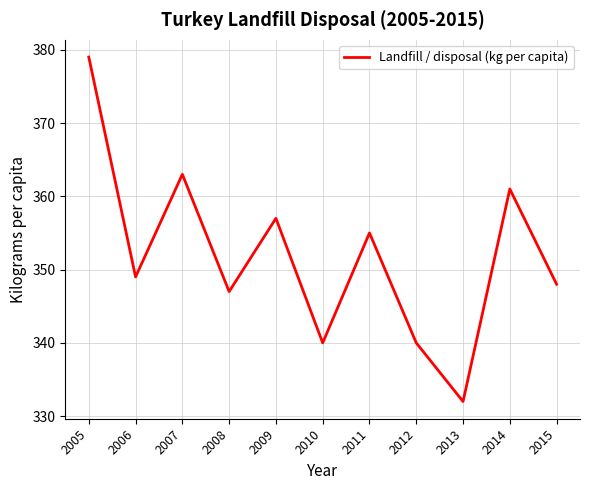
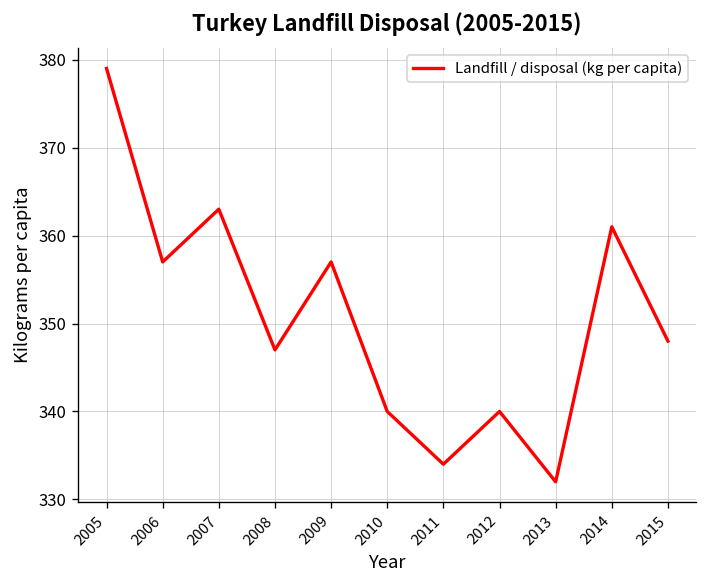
  {
    "2005": 379,
-   "2006": 349,
+   "2006": 357,
    "2007": 363,
    "2008": 347,
    "2009": 357,
    "2010": 340,
-   "2011": 355,
+   "2011": 334,
    "2012": 340,
    "2013": 332,
    "2014": 361,
    "2015": 348
  }
